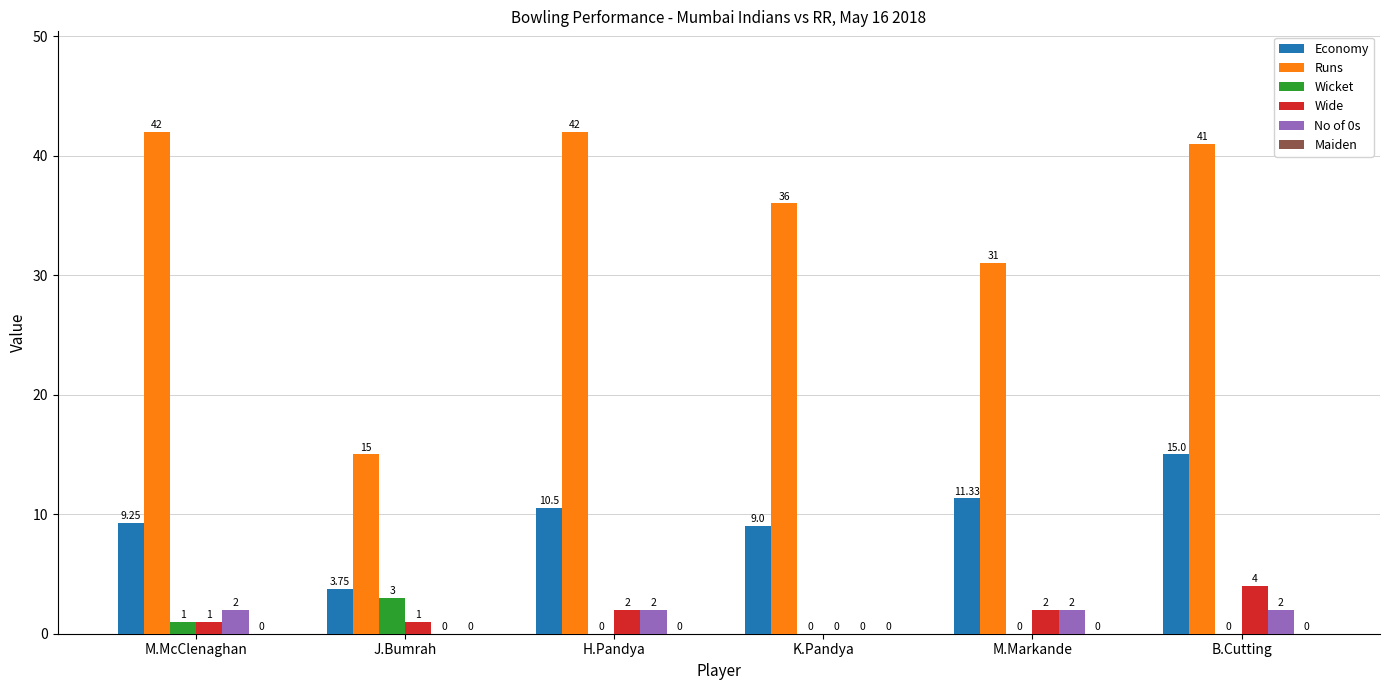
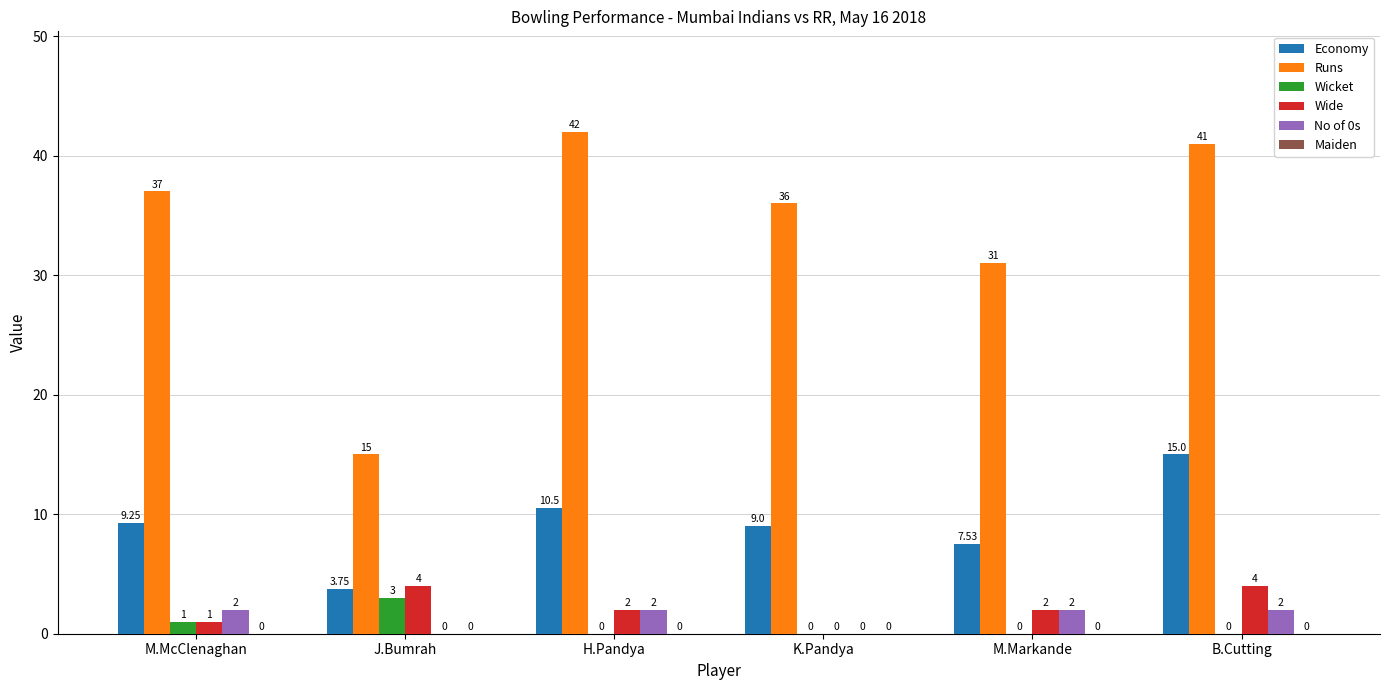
  {
    "Economy": {
      "M.McClenaghan": 9.25,
      "J.Bumrah": 3.75,
      "H.Pandya": 10.5,
      "K.Pandya": 9.0,
-     "M.Markande": 11.33,
+     "M.Markande": 7.53,
      "B.Cutting": 15.0
    },
    "Runs": {
-     "M.McClenaghan": 42,
+     "M.McClenaghan": 37,
      "J.Bumrah": 15,
      "H.Pandya": 42,
      "K.Pandya": 36,
      "M.Markande": 31,
      "B.Cutting": 41
    },
    "Wicket": {
      "M.McClenaghan": 1,
      "J.Bumrah": 3,
      "H.Pandya": 0,
      "K.Pandya": 0,
      "M.Markande": 0,
      "B.Cutting": 0
    },
    "Wide": {
      "M.McClenaghan": 1,
-     "J.Bumrah": 1,
+     "J.Bumrah": 4,
      "H.Pandya": 2,
      "K.Pandya": 0,
      "M.Markande": 2,
      "B.Cutting": 4
    },
    "No of 0s": {
      "M.McClenaghan": 2,
      "J.Bumrah": 0,
      "H.Pandya": 2,
      "K.Pandya": 0,
      "M.Markande": 2,
      "B.Cutting": 2
    },
    "Maiden": {
      "M.McClenaghan": 0,
      "J.Bumrah": 0,
      "H.Pandya": 0,
      "K.Pandya": 0,
      "M.Markande": 0,
      "B.Cutting": 0
    }
  }
